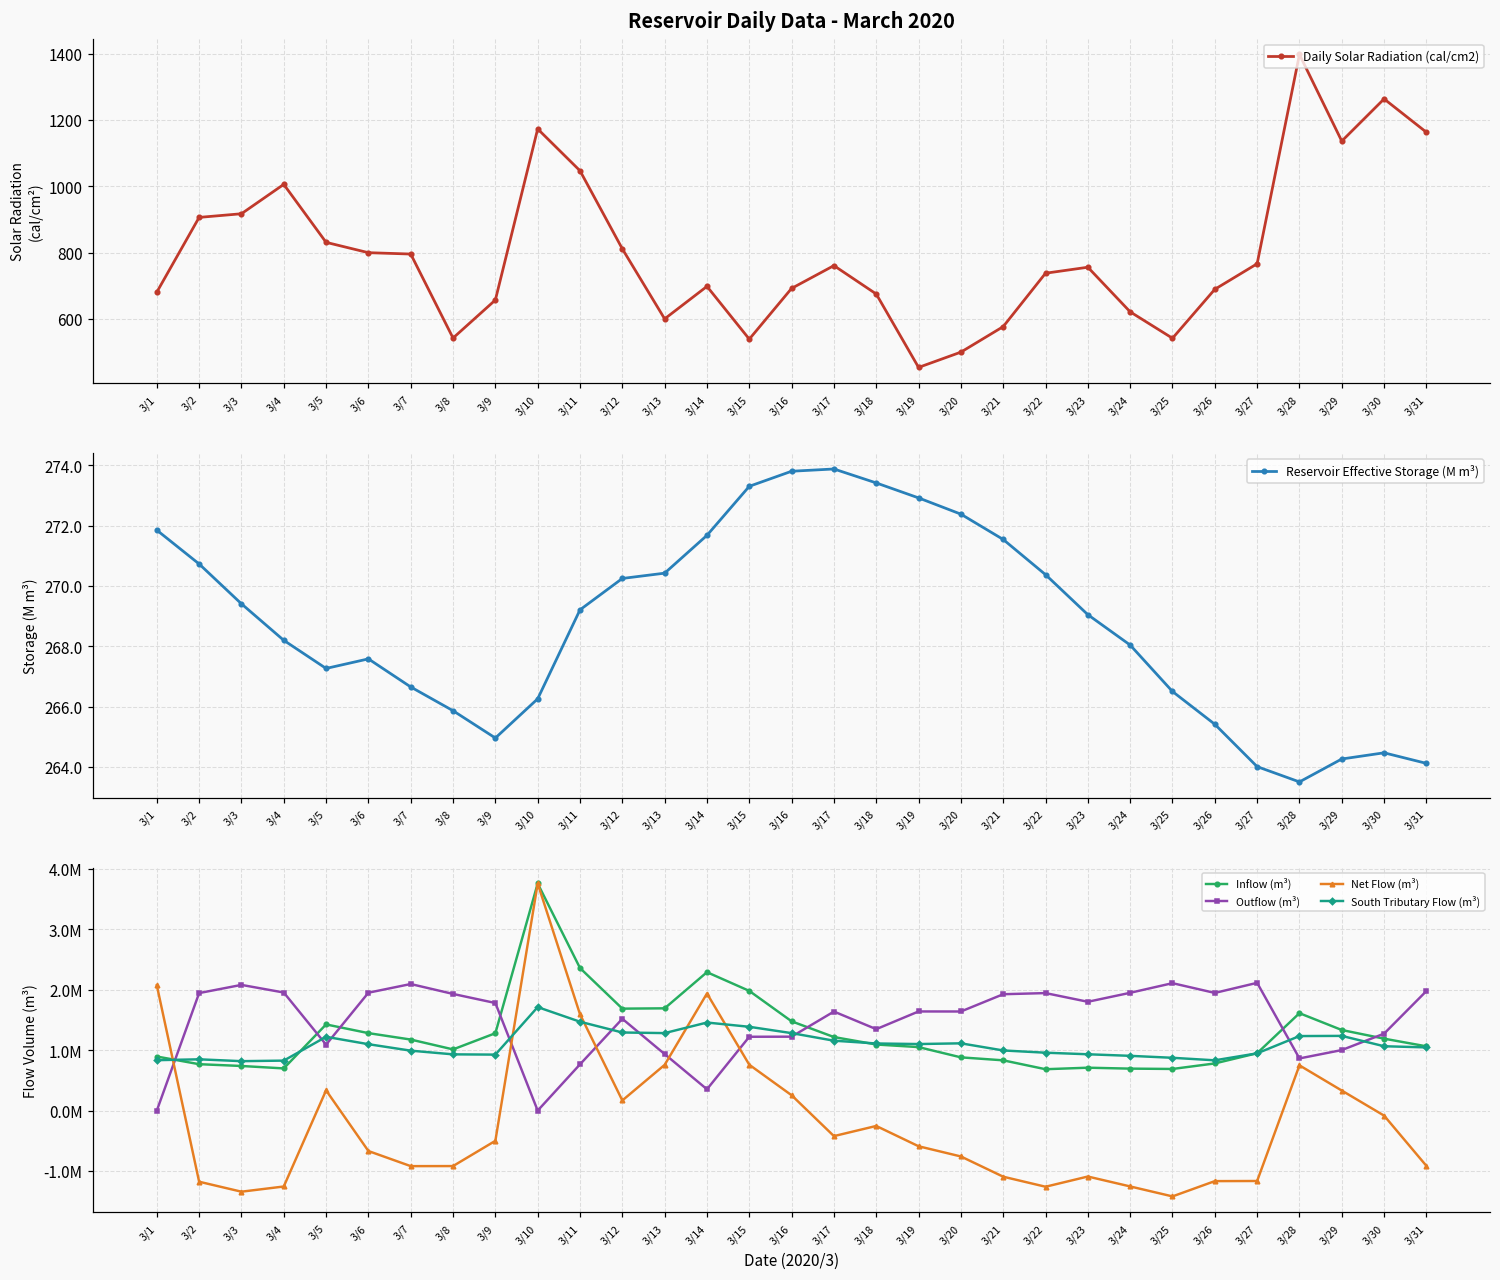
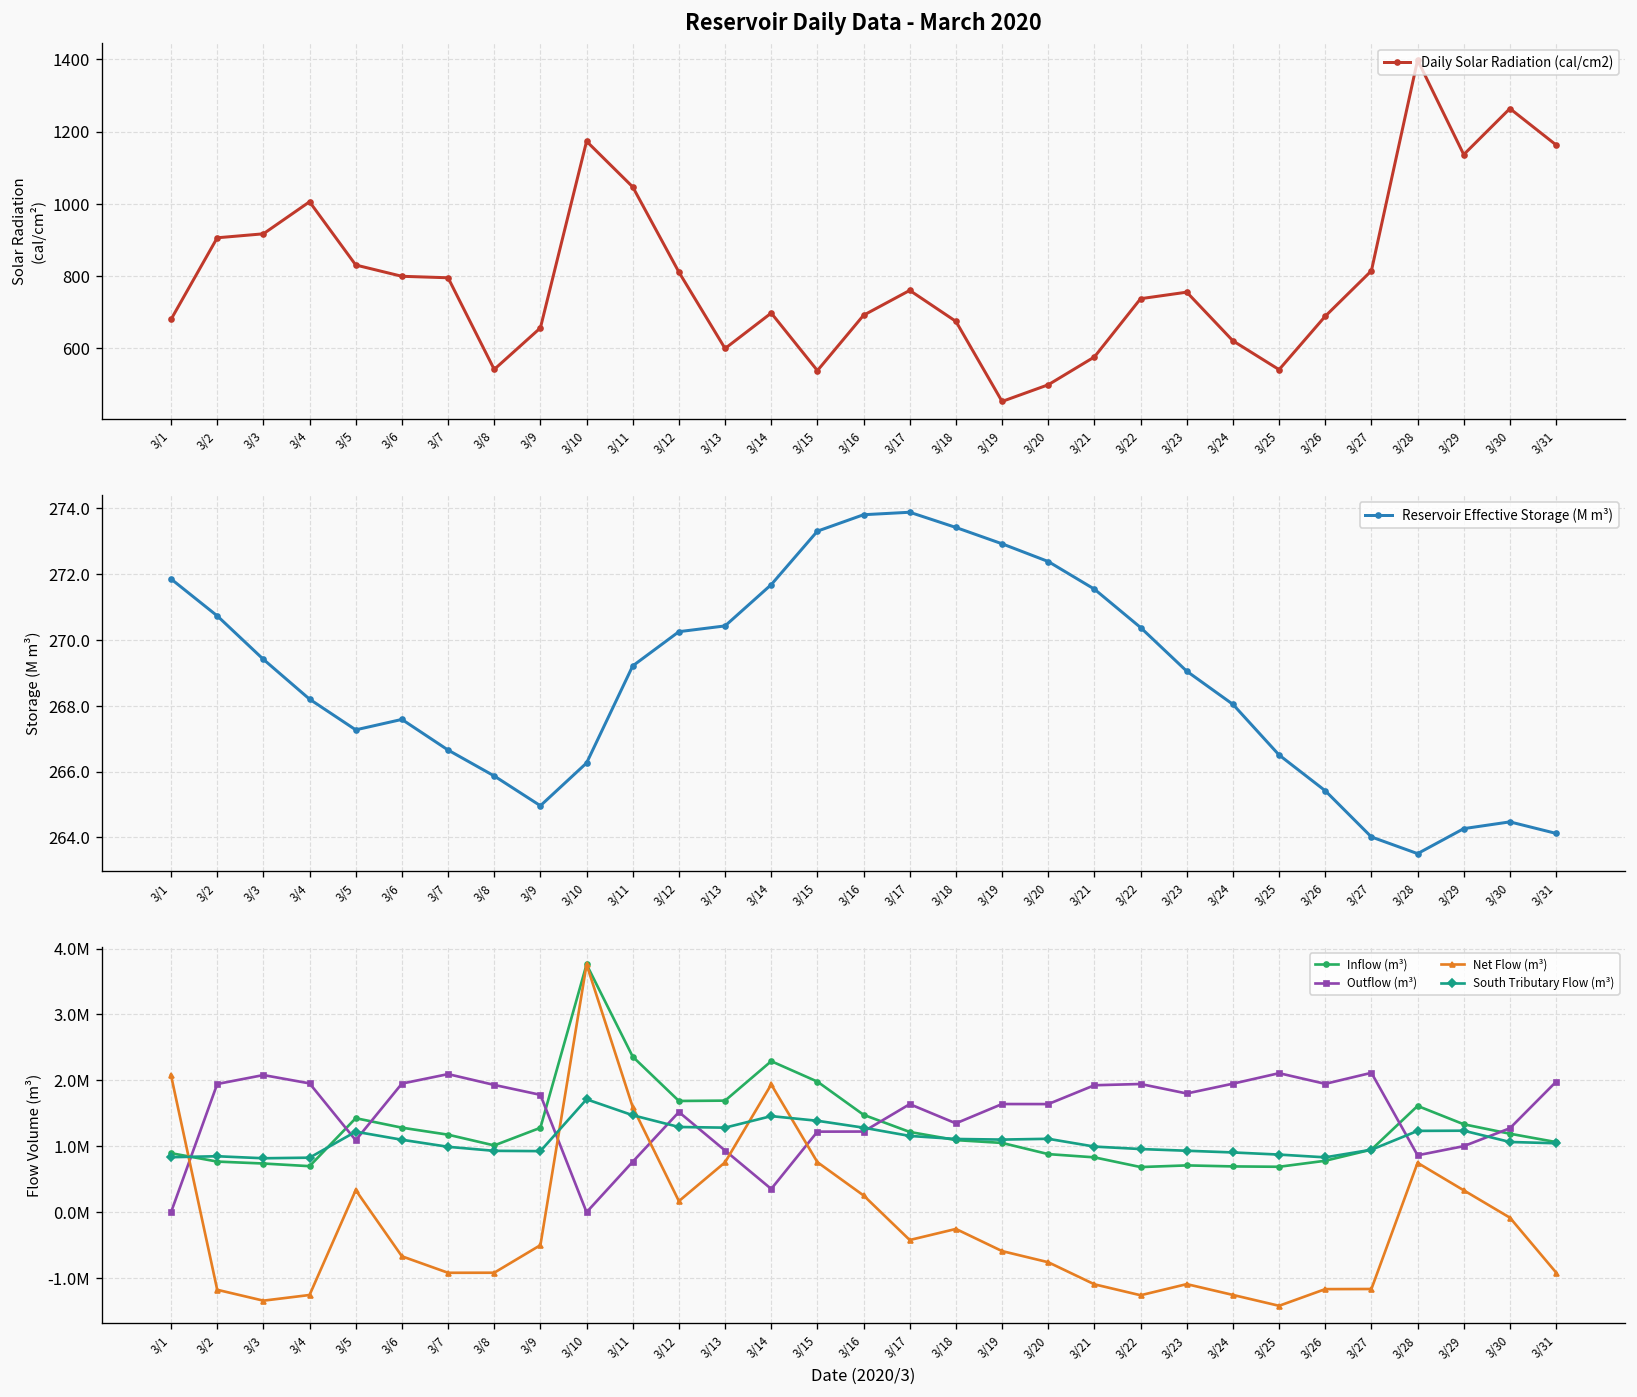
  {
    "Reservoir Daily Data - March 2020": {
      "3/1": 680,
      "3/2": 910,
      "3/3": 920,
      "3/4": 1010,
      "3/5": 830,
      "3/6": 800,
      "3/7": 800,
      "3/8": 540,
      "3/9": 660,
      "3/10": 1170,
      "3/11": 1050,
      "3/12": 810,
      "3/13": 600,
      "3/14": 700,
      "3/15": 540,
      "3/16": 690,
      "3/17": 760,
      "3/18": 670,
      "3/19": 450,
      "3/20": 500,
      "3/21": 580,
      "3/22": 740,
      "3/23": 760,
      "3/24": 620,
      "3/25": 540,
      "3/26": 690,
-     "3/27": 770,
+     "3/27": 810,
      "3/29": 1140,
      "3/30": 1260,
      "3/31": 1160
    }
  }
